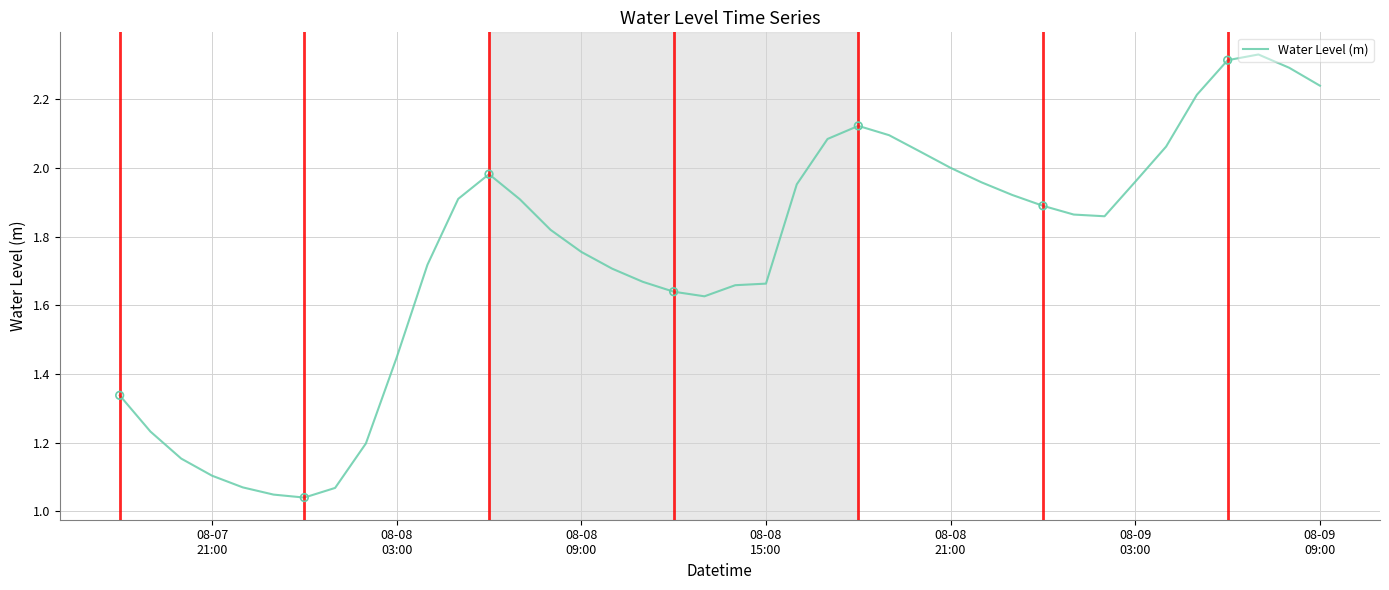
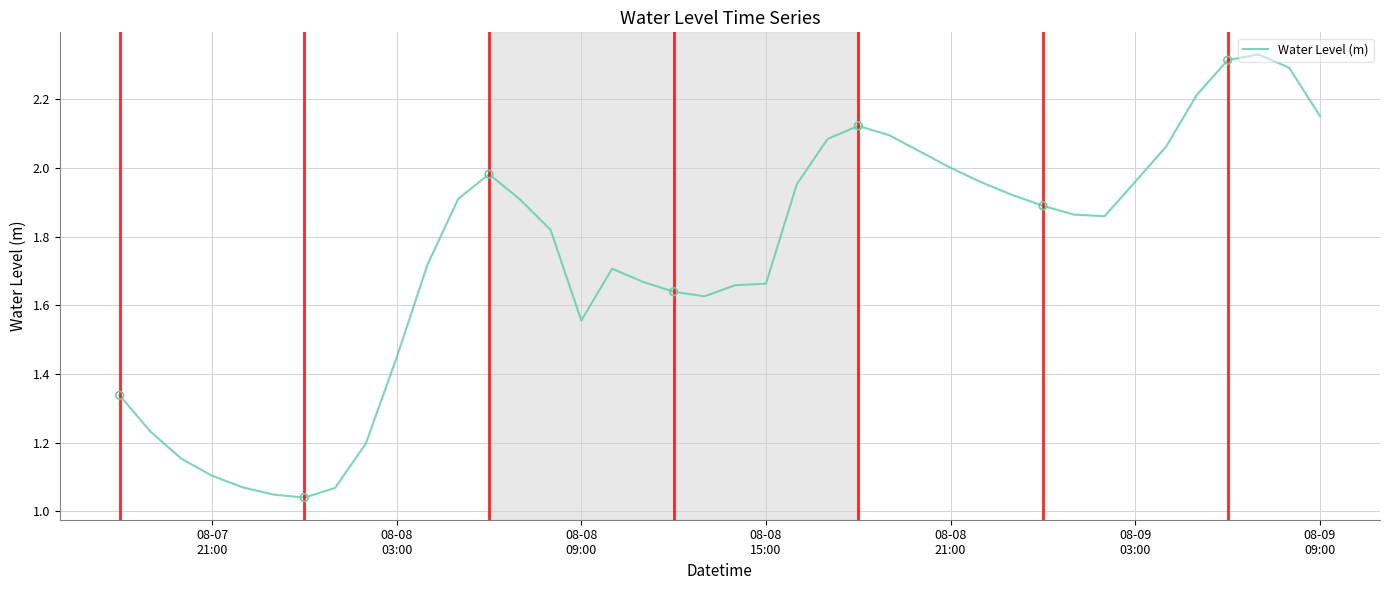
  {
    "Water Level (m)": {
      "08-07 21:00": 1.10,
      "08-08 03:00": 1.45,
-     "08-08 09:00": 1.76,
+     "08-08 09:00": 1.56,
      "08-08 15:00": 1.66,
      "08-08 21:00": 2.00,
      "08-09 03:00": 1.96,
-     "08-09 09:00": 2.24
+     "08-09 09:00": 2.15
    }
  }
